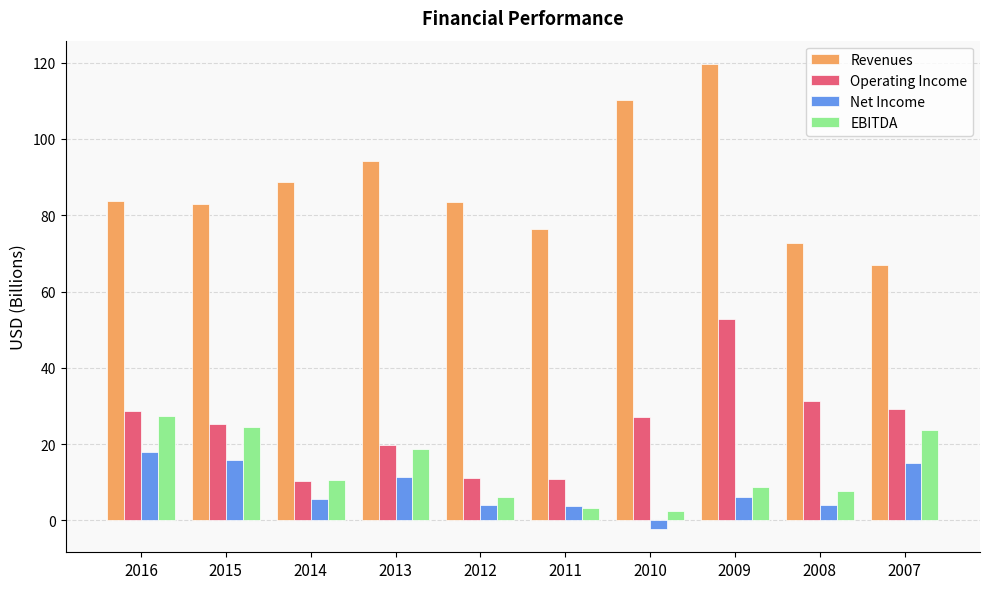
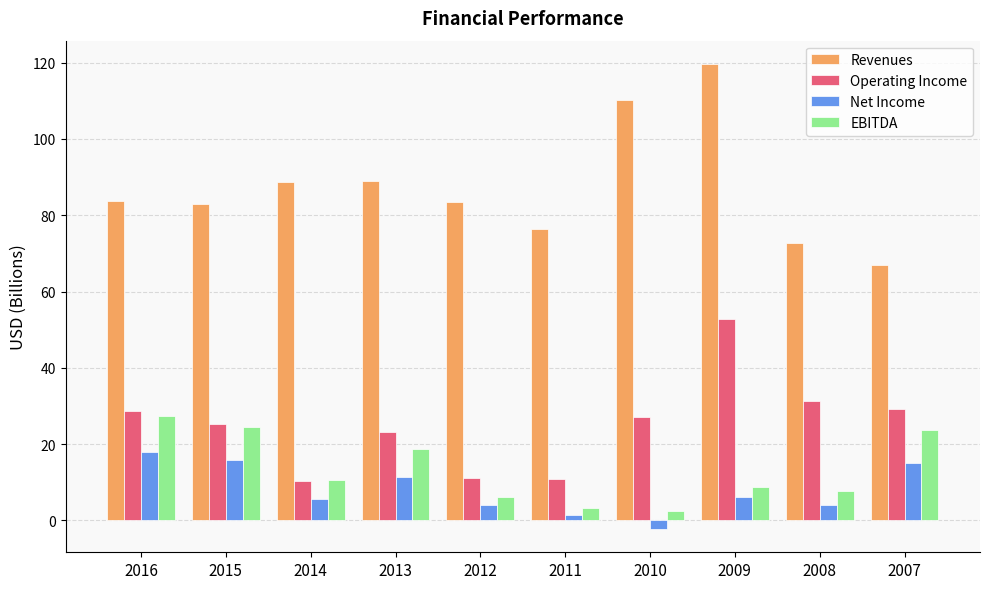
  {
    "Revenues": {
      "2016": 84,
      "2015": 83,
      "2014": 89,
-     "2013": 94,
+     "2013": 89,
      "2012": 83,
      "2011": 76,
      "2010": 110,
      "2009": 120,
      "2008": 73,
      "2007": 67
    },
    "Operating Income": {
      "2016": 29,
      "2015": 25,
      "2014": 10,
-     "2013": 20,
+     "2013": 23,
      "2012": 11,
      "2011": 11,
      "2010": 27,
      "2009": 53,
      "2008": 31,
      "2007": 29
    },
    "Net Income": {
      "2016": 18,
      "2015": 16,
      "2014": 6,
      "2013": 11,
      "2012": 4,
-     "2011": 4,
+     "2011": 1,
      "2010": -2,
      "2009": 6,
      "2008": 4,
      "2007": 15
    },
    "EBITDA": {
      "2016": 27,
      "2015": 24,
      "2014": 10,
      "2013": 19,
      "2012": 6,
      "2011": 3,
      "2010": 3,
      "2009": 9,
      "2008": 8,
      "2007": 24
    }
  }
